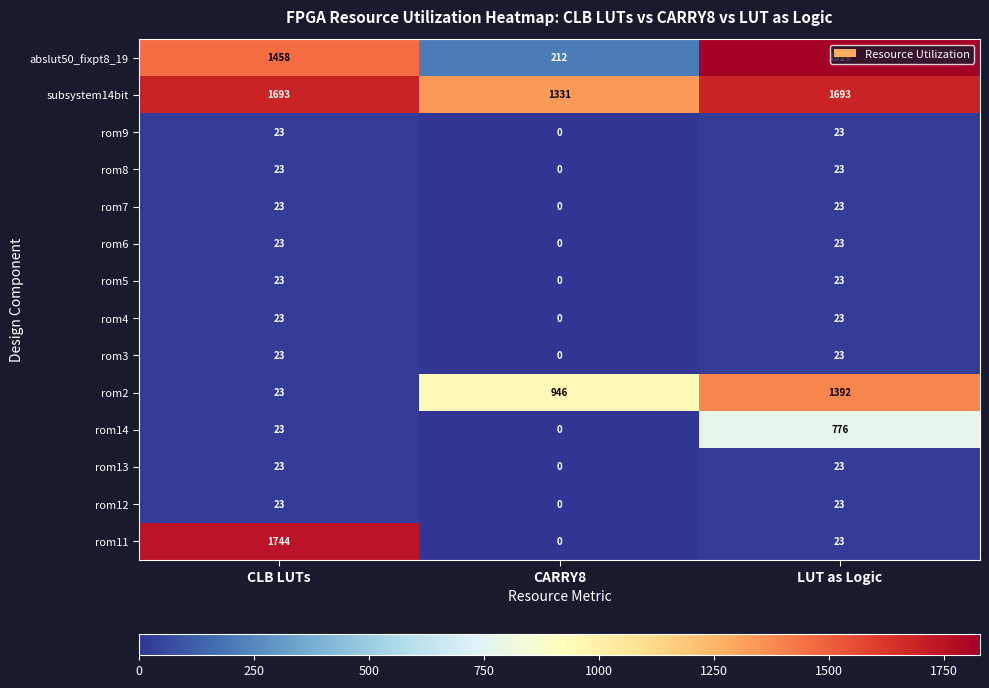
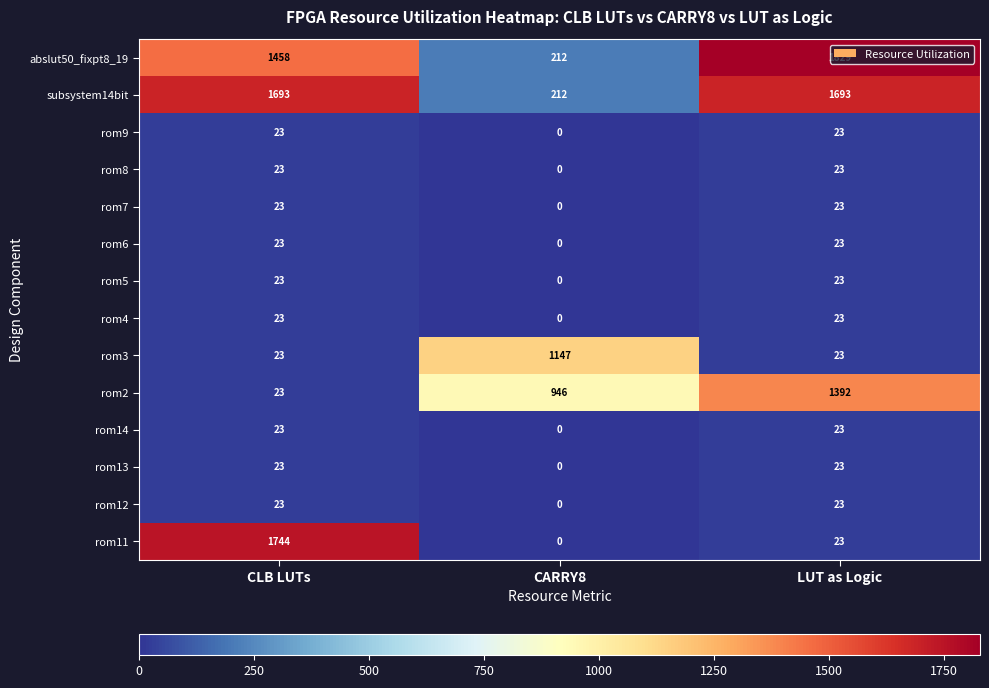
  {
    "abslut50_fixpt8_19": {
      "CLB LUTs": 1458,
      "CARRY8": 212
    },
    "subsystem14bit": {
      "CLB LUTs": 1693,
-     "CARRY8": 1331,
+     "CARRY8": 212,
      "LUT as Logic": 1693
    },
    "rom9": {
      "CLB LUTs": 23,
      "CARRY8": 0,
      "LUT as Logic": 23
    },
    "rom8": {
      "CLB LUTs": 23,
      "CARRY8": 0,
      "LUT as Logic": 23
    },
    "rom7": {
      "CLB LUTs": 23,
      "CARRY8": 0,
      "LUT as Logic": 23
    },
    "rom6": {
      "CLB LUTs": 23,
      "CARRY8": 0,
      "LUT as Logic": 23
    },
    "rom5": {
      "CLB LUTs": 23,
      "CARRY8": 0,
      "LUT as Logic": 23
    },
    "rom4": {
      "CLB LUTs": 23,
      "CARRY8": 0,
      "LUT as Logic": 23
    },
    "rom3": {
      "CLB LUTs": 23,
-     "CARRY8": 0,
+     "CARRY8": 1147,
      "LUT as Logic": 23
    },
    "rom2": {
      "CLB LUTs": 23,
      "CARRY8": 946,
      "LUT as Logic": 1392
    },
    "rom14": {
      "CLB LUTs": 23,
      "CARRY8": 0,
-     "LUT as Logic": 776
+     "LUT as Logic": 23
    },
    "rom13": {
      "CLB LUTs": 23,
      "CARRY8": 0,
      "LUT as Logic": 23
    },
    "rom12": {
      "CLB LUTs": 23,
      "CARRY8": 0,
      "LUT as Logic": 23
    },
    "rom11": {
      "CLB LUTs": 1744,
      "CARRY8": 0,
      "LUT as Logic": 23
    }
  }
